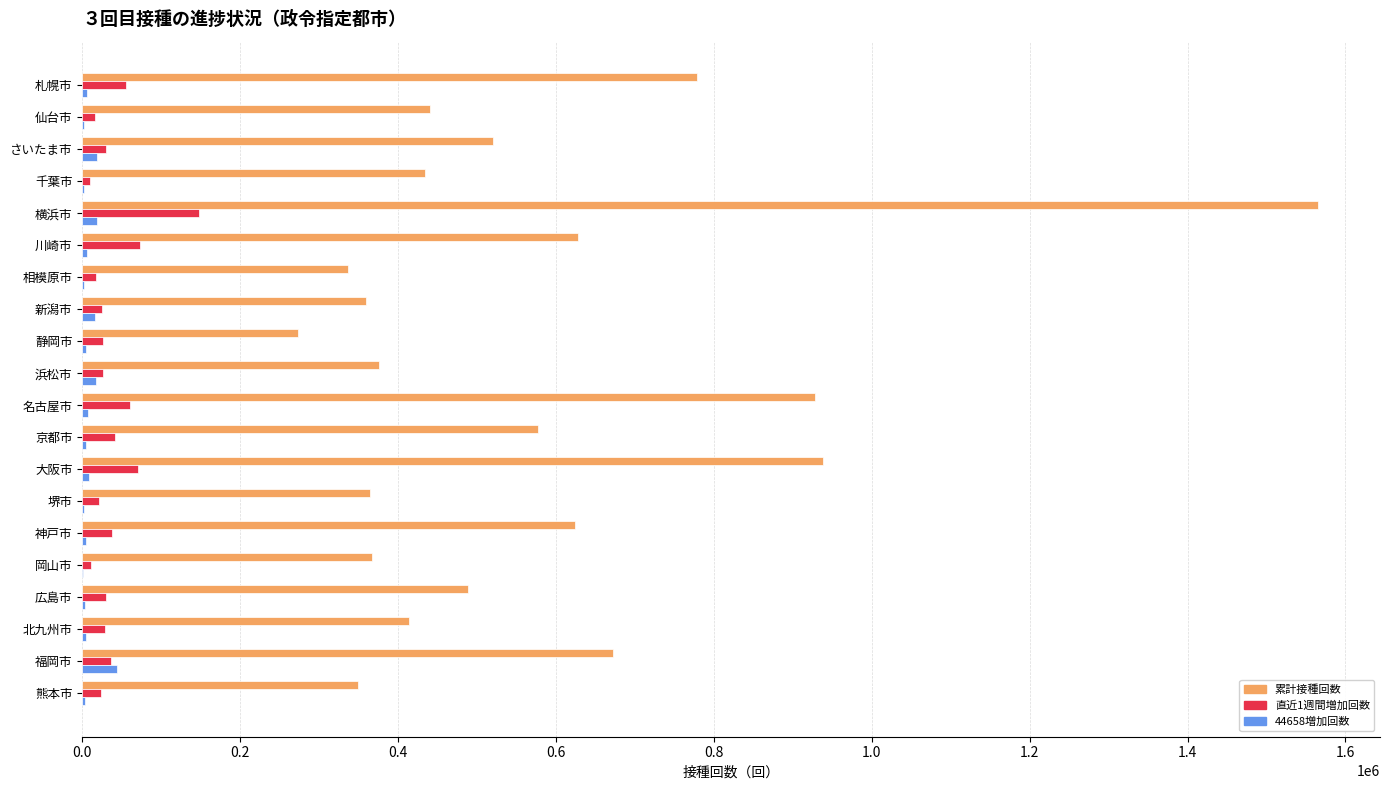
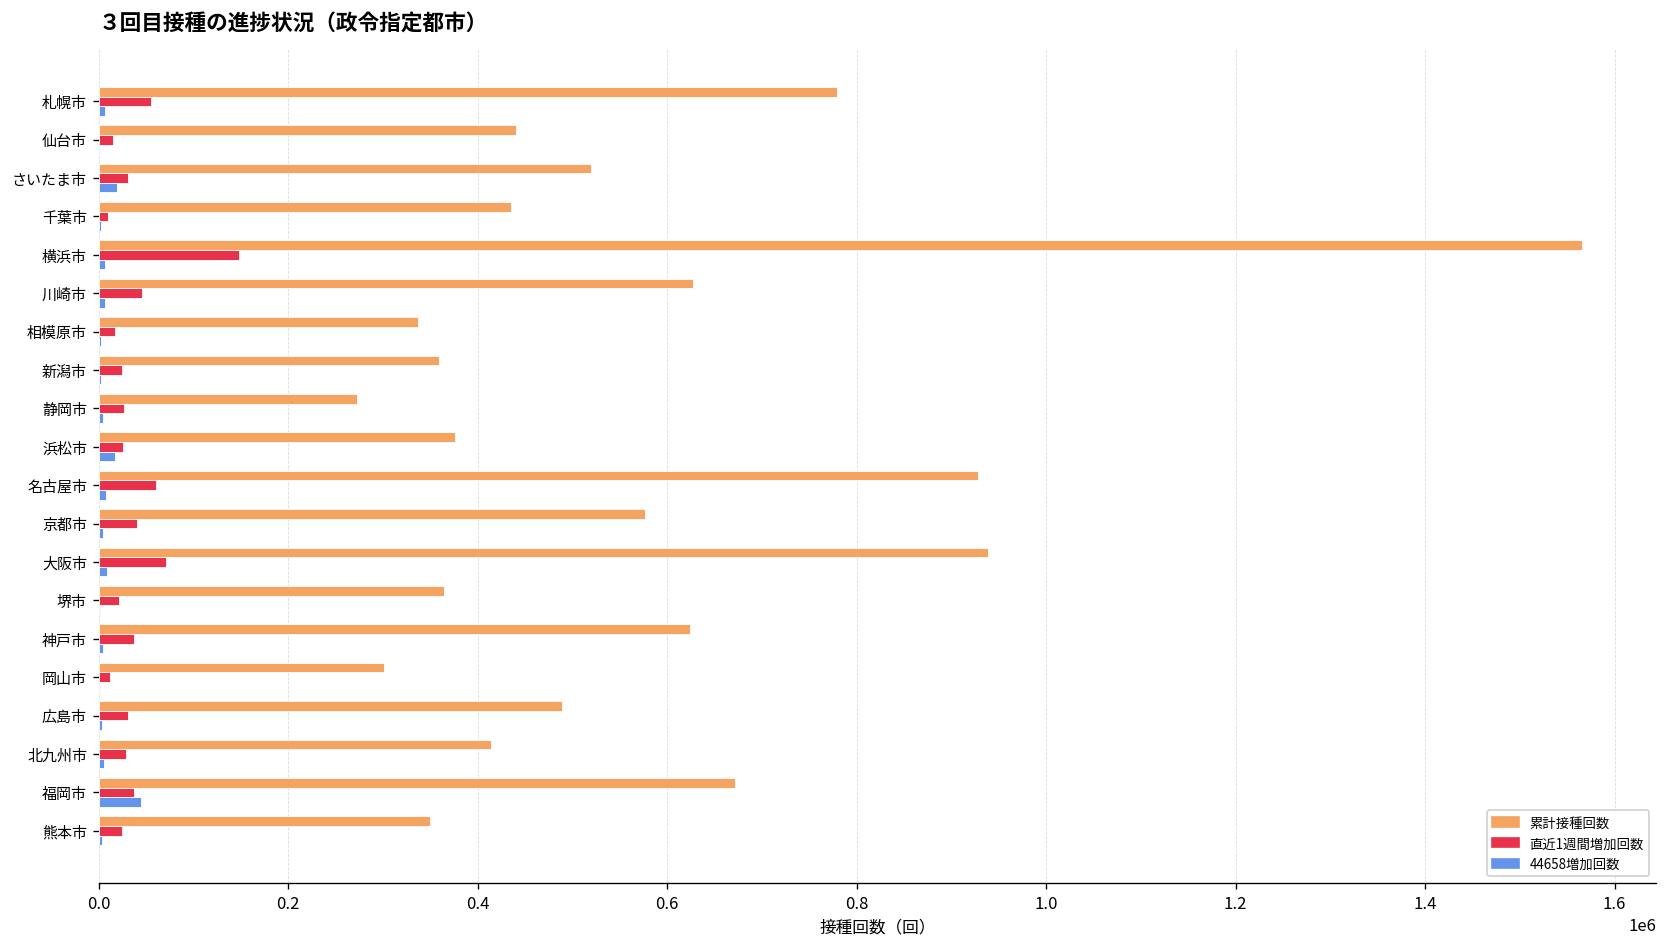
  {
    "累計接種回数": {
      "札幌市": 780000,
      "仙台市": 440000,
      "さいたま市": 520000,
      "千葉市": 430000,
      "横浜市": 1570000,
      "川崎市": 630000,
      "相模原市": 340000,
      "新潟市": 360000,
      "静岡市": 270000,
      "浜松市": 380000,
      "名古屋市": 930000,
      "京都市": 580000,
      "大阪市": 940000,
      "堺市": 360000,
      "神戸市": 620000,
-     "岡山市": 370000,
+     "岡山市": 300000,
      "広島市": 490000,
      "北九州市": 410000,
      "福岡市": 670000,
      "熊本市": 350000
    },
    "直近1週間増加回数": {
      "札幌市": 50000,
      "仙台市": 20000,
      "さいたま市": 30000,
      "千葉市": 10000,
      "横浜市": 150000,
-     "川崎市": 70000,
+     "川崎市": 50000,
      "相模原市": 20000,
      "新潟市": 20000,
      "静岡市": 30000,
      "浜松市": 30000,
      "名古屋市": 60000,
      "京都市": 40000,
      "大阪市": 70000,
      "堺市": 20000,
      "神戸市": 40000,
      "岡山市": 10000,
      "広島市": 30000,
      "北九州市": 30000,
      "福岡市": 40000,
      "熊本市": 20000
    },
    "44658増加回数": {
      "札幌市": 10000,
      "さいたま市": 20000,
-     "横浜市": 20000,
+     "横浜市": 10000,
      "川崎市": 10000,
-     "新潟市": 20000,
+     "新潟市": 0,
      "静岡市": 0,
      "浜松市": 20000,
      "名古屋市": 10000,
      "京都市": 0,
      "大阪市": 10000,
      "神戸市": 0,
      "広島市": 0,
      "北九州市": 10000,
      "福岡市": 40000,
      "熊本市": 0
    }
  }
